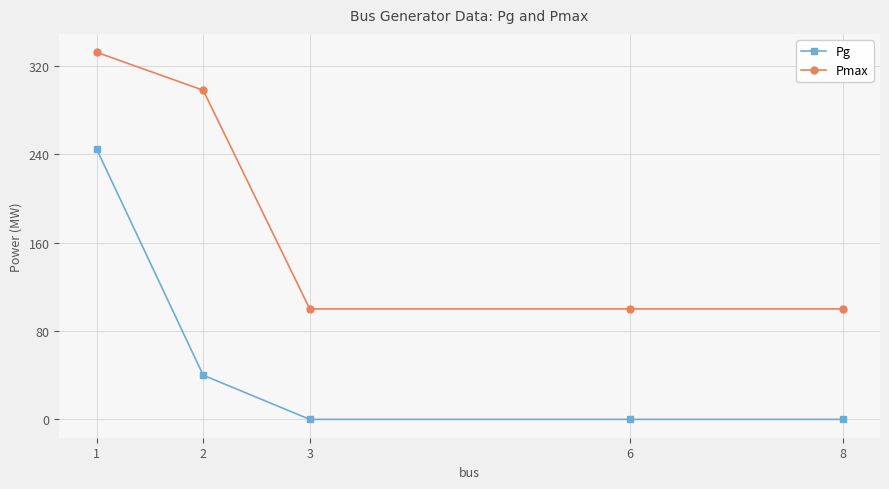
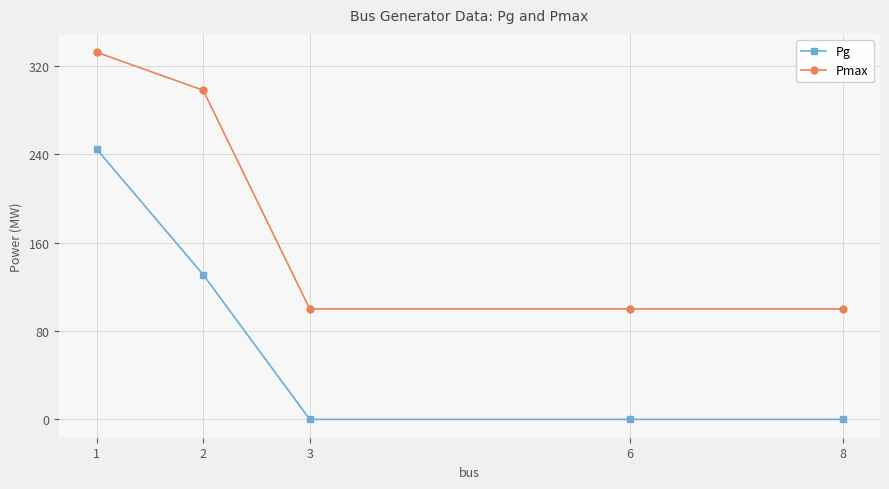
  {
    "Pg": {
      "1": 245,
-     "2": 40,
+     "2": 131,
      "3": 0,
      "6": 0,
      "8": 0
    },
    "Pmax": {
      "1": 332,
      "2": 298,
      "3": 100,
      "6": 100,
      "8": 100
    }
  }
